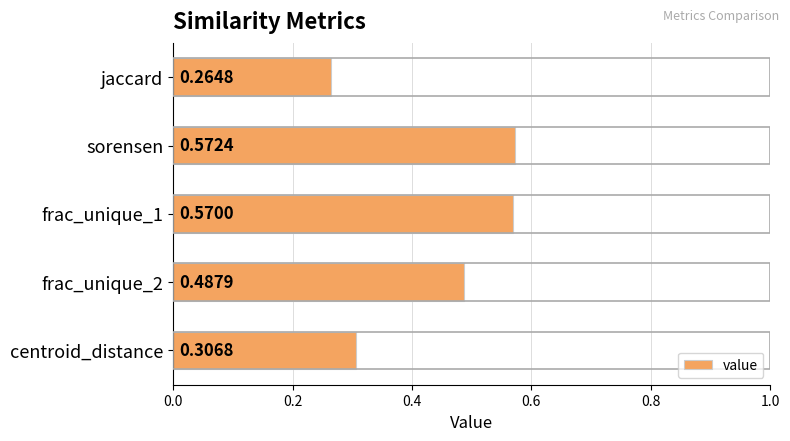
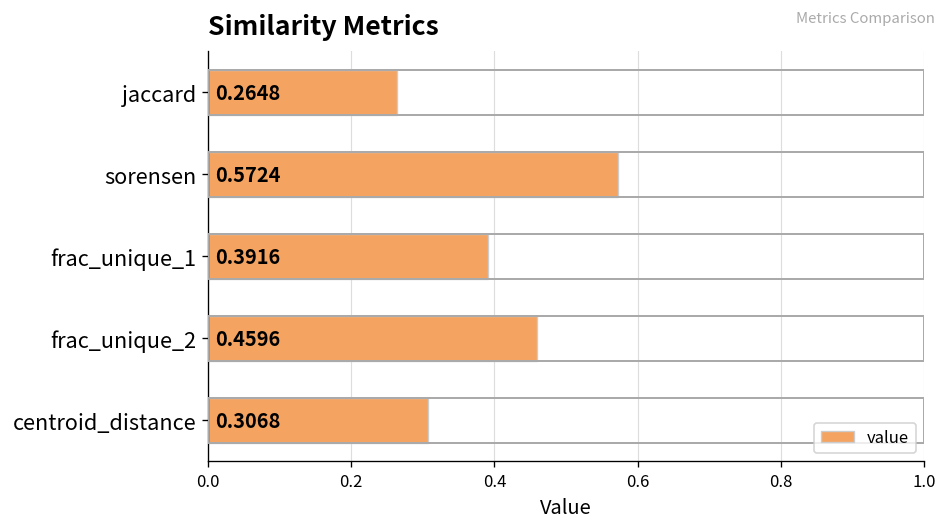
  {
    "jaccard": 0.2648,
    "sorensen": 0.5724,
-   "frac_unique_1": 0.5700,
-   "frac_unique_2": 0.4879,
+   "frac_unique_1": 0.3916,
+   "frac_unique_2": 0.4596,
    "centroid_distance": 0.3068
  }
